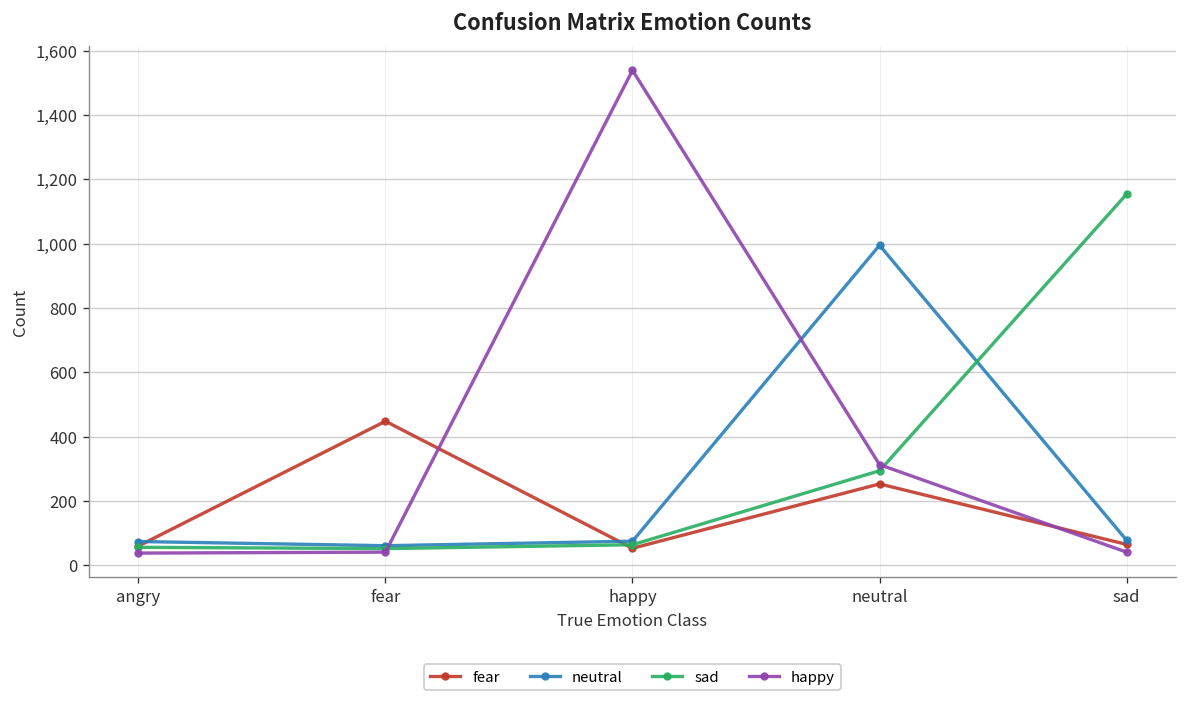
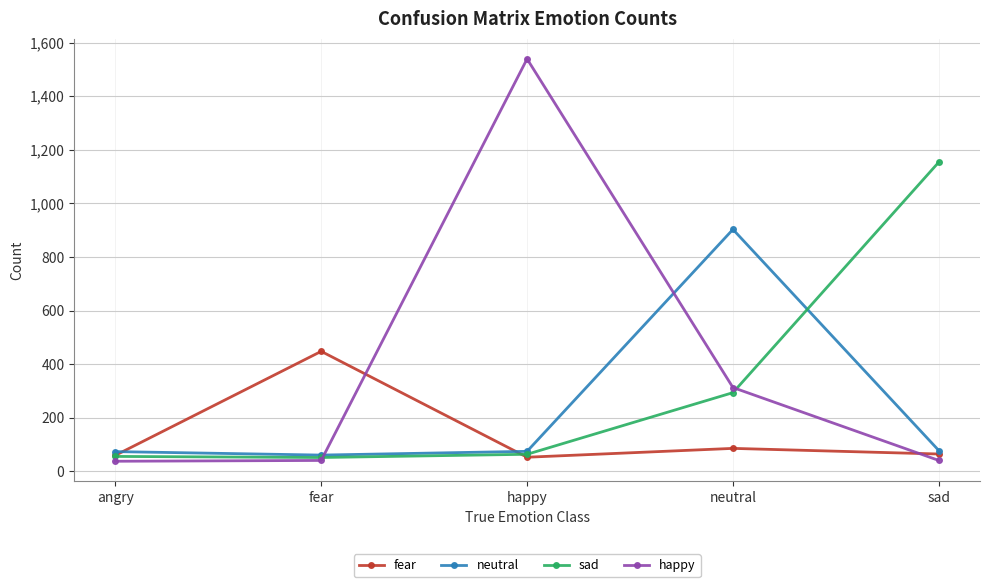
  {
    "fear": {
      "fear": "450",
      "happy": "50",
-     "neutral": "250",
+     "neutral": "90",
      "sad": "70"
    },
    "neutral": {
      "angry": "70",
      "happy": "80",
-     "neutral": "1,000",
+     "neutral": "900",
      "sad": "80"
    },
    "sad": {
      "happy": "60",
      "neutral": "290",
      "sad": "1,150"
    },
    "happy": {
      "angry": "40",
      "fear": "40",
      "happy": "1,540",
      "neutral": "310",
      "sad": "40"
    }
  }
